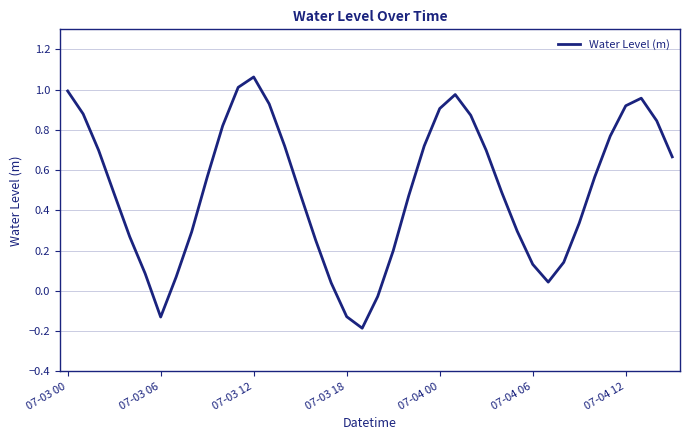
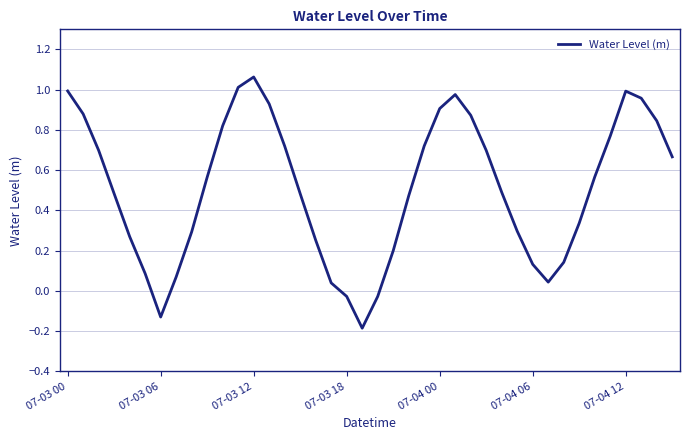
  {
    "07-03 00": 0.99,
    "07-03 06": -0.13,
    "07-03 12": 1.06,
-   "07-03 18": -0.13,
+   "07-03 18": -0.03,
    "07-04 00": 0.91,
    "07-04 06": 0.13,
-   "07-04 12": 0.92
+   "07-04 12": 0.99
  }
